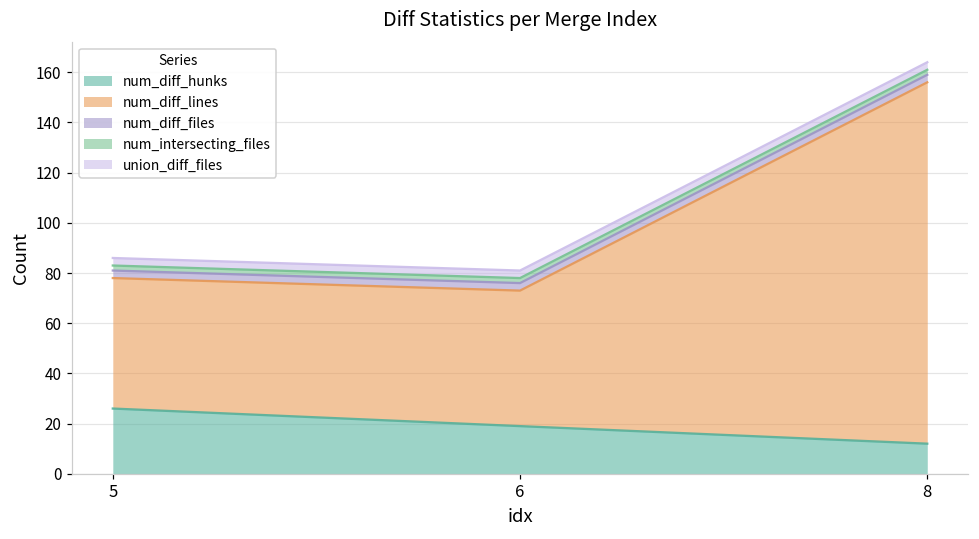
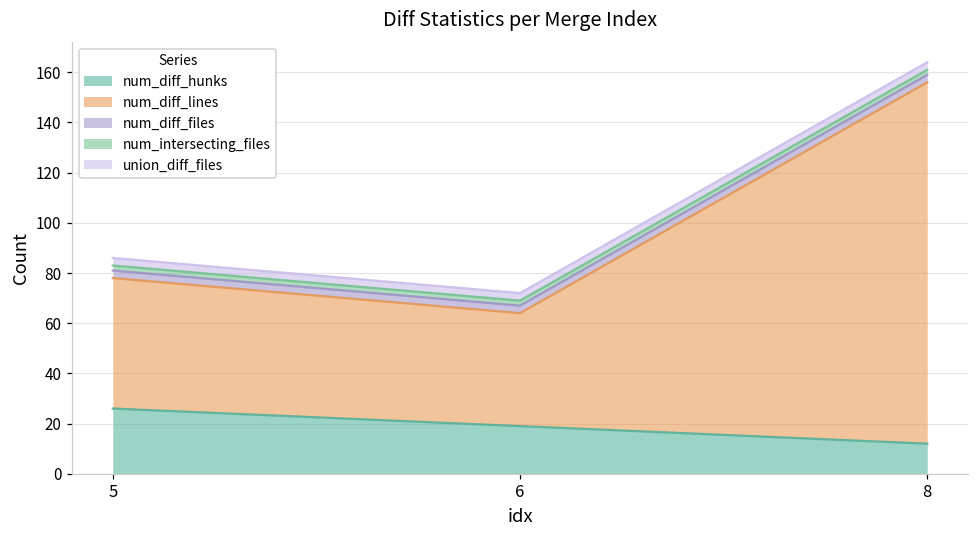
  {
    "num_diff_lines": {
      "5": 52,
-     "6": 54,
+     "6": 45,
      "8": 144
    }
  }
